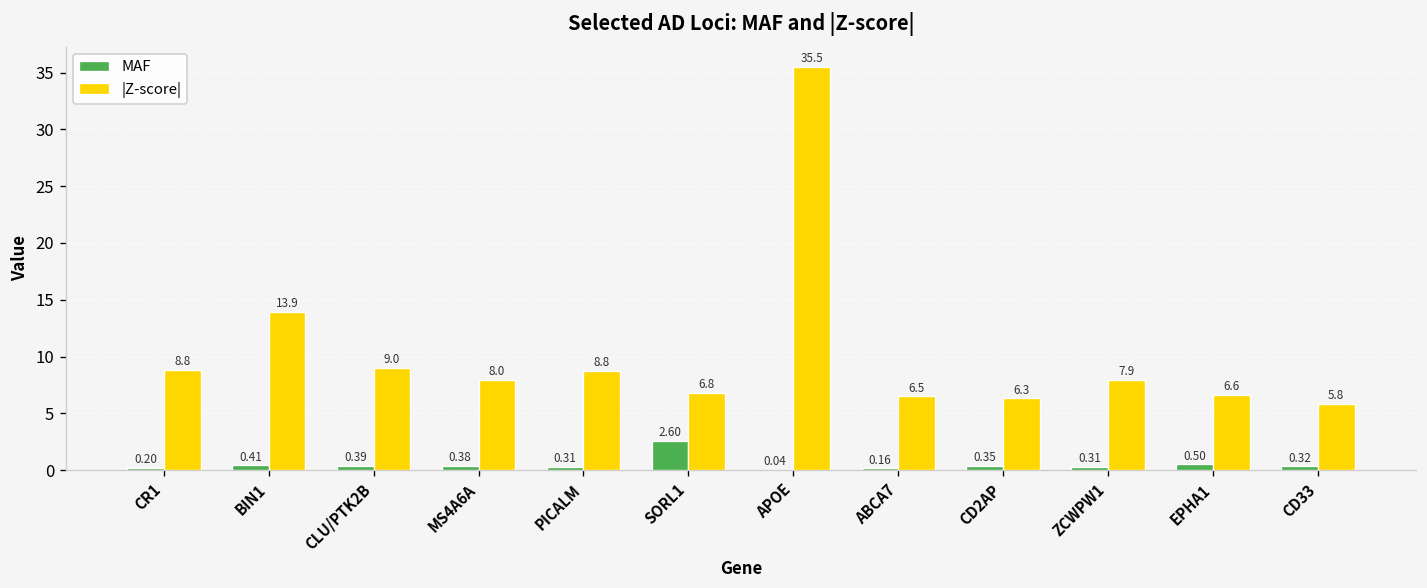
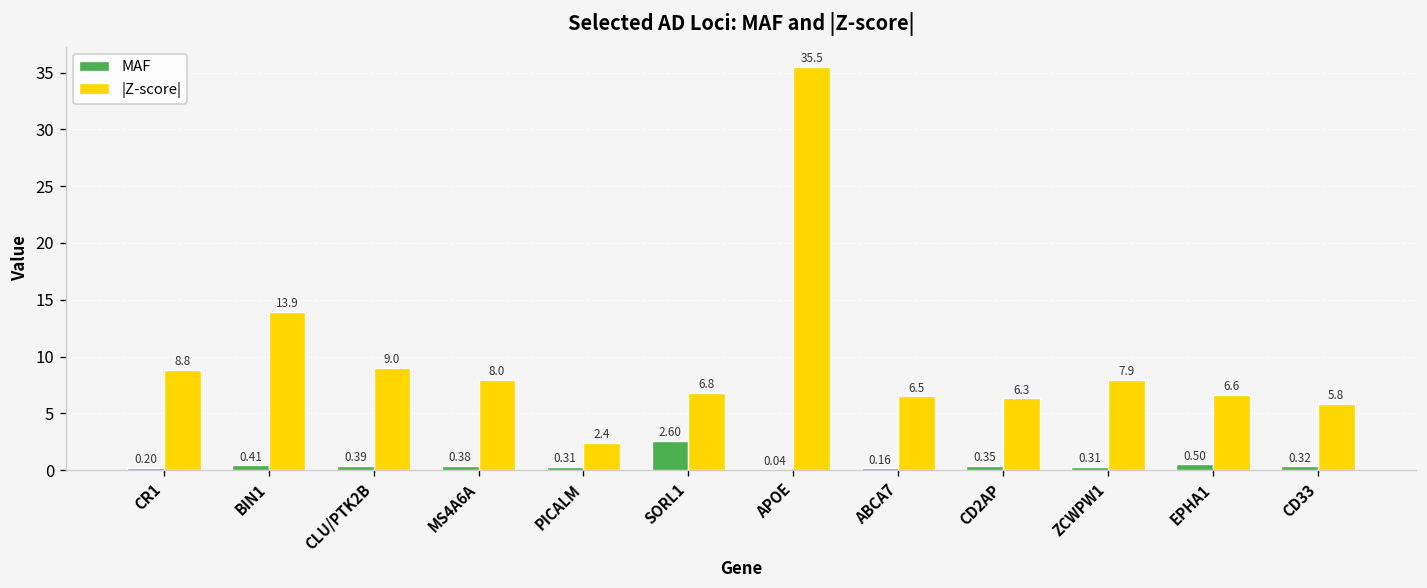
  {
    "MAF": {
      "CR1": 0.20,
      "BIN1": 0.41,
      "CLU/PTK2B": 0.39,
      "MS4A6A": 0.38,
      "PICALM": 0.31,
      "SORL1": 2.60,
      "APOE": 0.04,
      "ABCA7": 0.16,
      "CD2AP": 0.35,
      "ZCWPW1": 0.31,
      "EPHA1": 0.50,
      "CD33": 0.32
    },
    "|Z-score|": {
      "CR1": 8.8,
      "BIN1": 13.9,
      "CLU/PTK2B": 9.0,
      "MS4A6A": 8.0,
-     "PICALM": 8.8,
+     "PICALM": 2.4,
      "SORL1": 6.8,
      "APOE": 35.5,
      "ABCA7": 6.5,
      "CD2AP": 6.3,
      "ZCWPW1": 7.9,
      "EPHA1": 6.6,
      "CD33": 5.8
    }
  }
